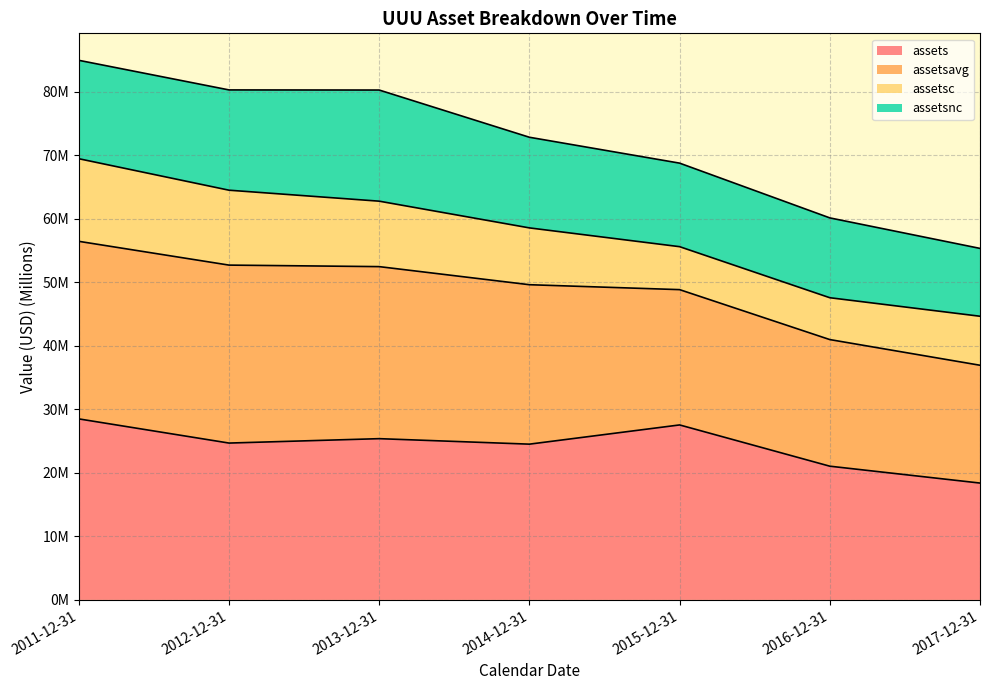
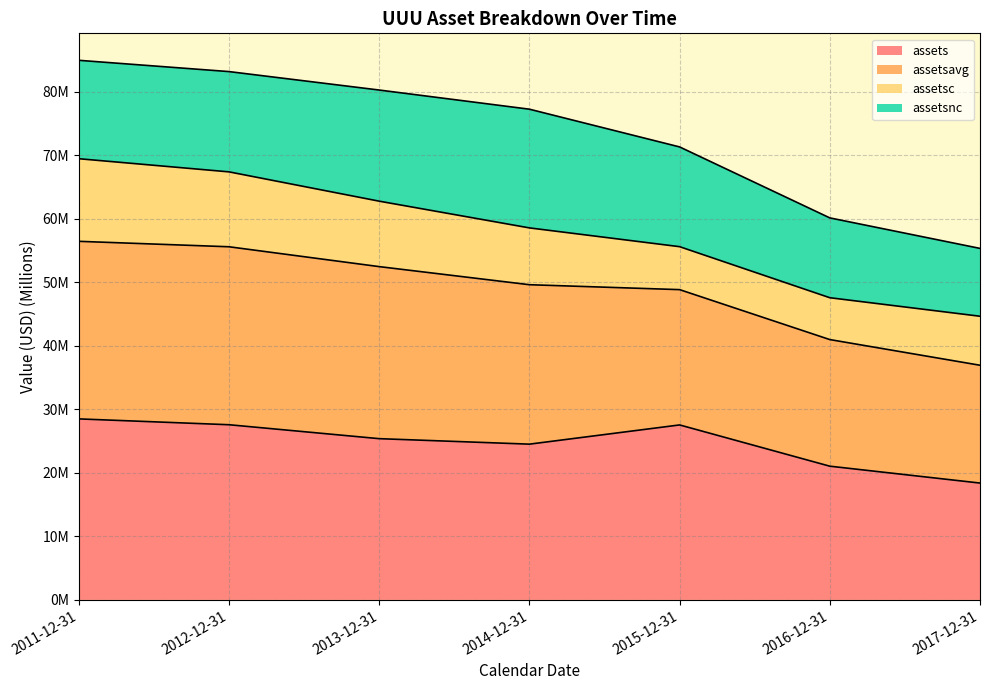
  {
    "assets": {
      "2011-12-31": 28000000,
-     "2012-12-31": 25000000,
+     "2012-12-31": 28000000,
      "2013-12-31": 25000000,
      "2014-12-31": 25000000,
      "2015-12-31": 28000000,
      "2016-12-31": 21000000,
      "2017-12-31": 18000000
    },
    "assetsnc": {
      "2011-12-31": 15000000,
      "2012-12-31": 16000000,
      "2013-12-31": 17000000,
-     "2014-12-31": 14000000,
-     "2015-12-31": 13000000,
+     "2014-12-31": 19000000,
+     "2015-12-31": 16000000,
      "2016-12-31": 13000000,
      "2017-12-31": 11000000
    }
  }
